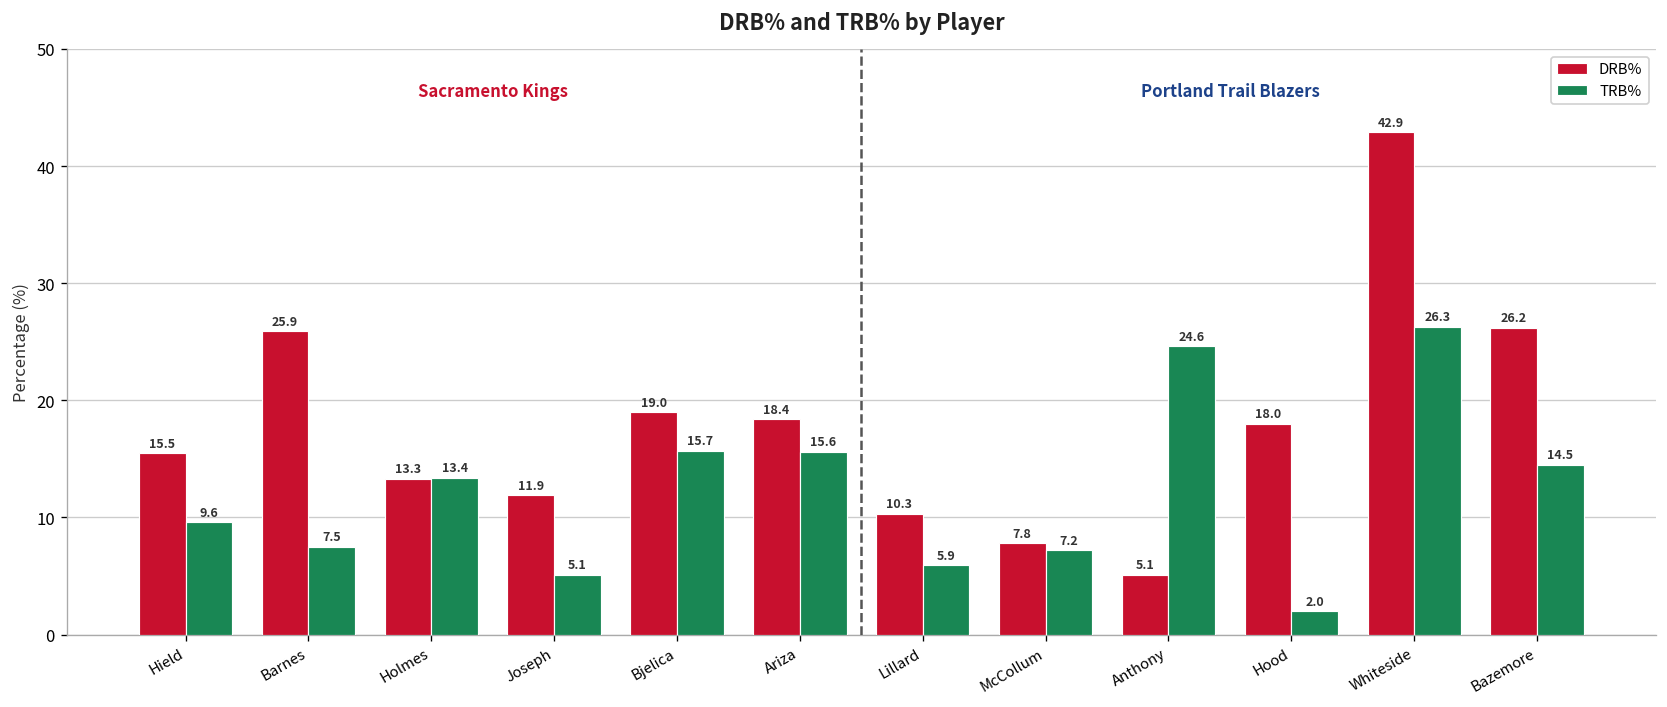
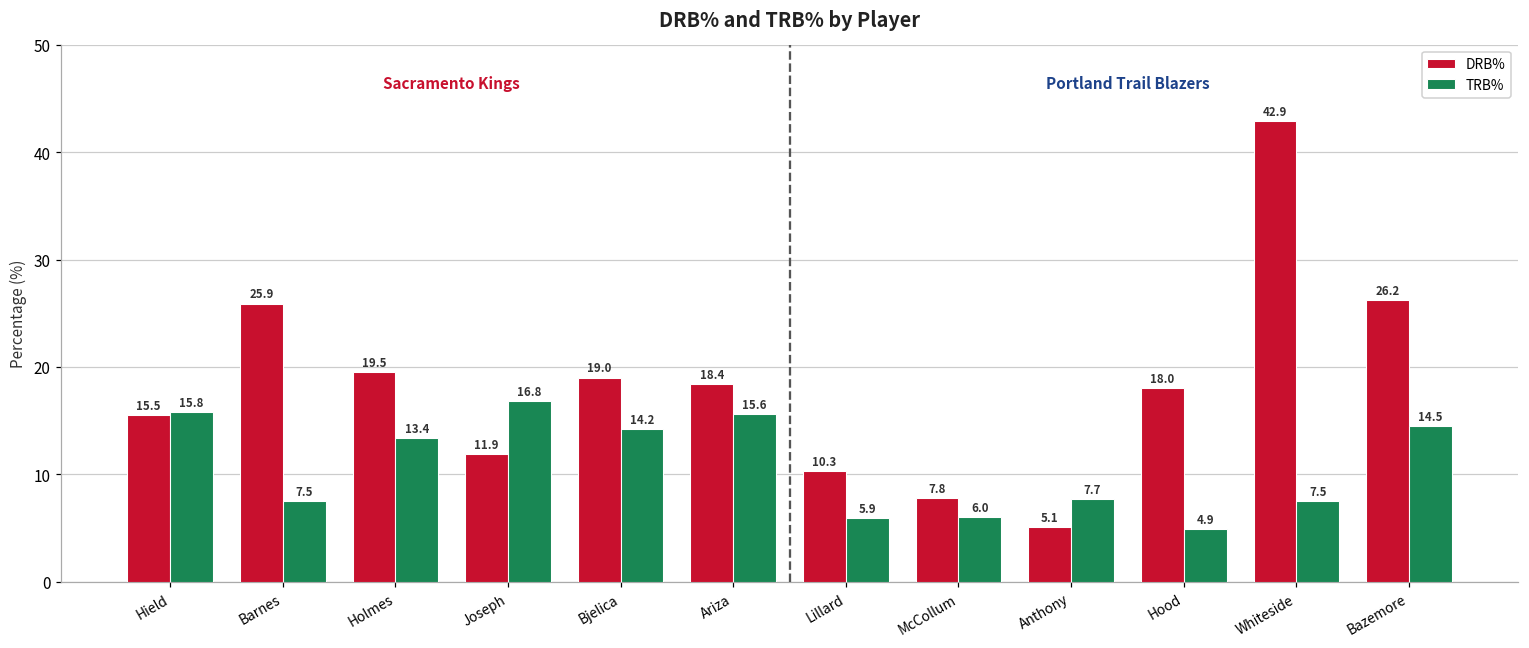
  {
    "DRB%": {
      "Hield": 15.5,
      "Barnes": 25.9,
-     "Holmes": 13.3,
+     "Holmes": 19.5,
      "Joseph": 11.9,
      "Bjelica": 19.0,
      "Ariza": 18.4,
      "Lillard": 10.3,
      "McCollum": 7.8,
      "Anthony": 5.1,
      "Hood": 18.0,
      "Whiteside": 42.9,
      "Bazemore": 26.2
    },
    "TRB%": {
-     "Hield": 9.6,
+     "Hield": 15.8,
      "Barnes": 7.5,
      "Holmes": 13.4,
-     "Joseph": 5.1,
-     "Bjelica": 15.7,
+     "Joseph": 16.8,
+     "Bjelica": 14.2,
      "Ariza": 15.6,
      "Lillard": 5.9,
-     "McCollum": 7.2,
-     "Anthony": 24.6,
-     "Hood": 2.0,
-     "Whiteside": 26.3,
+     "McCollum": 6.0,
+     "Anthony": 7.7,
+     "Hood": 4.9,
+     "Whiteside": 7.5,
      "Bazemore": 14.5
    }
  }
